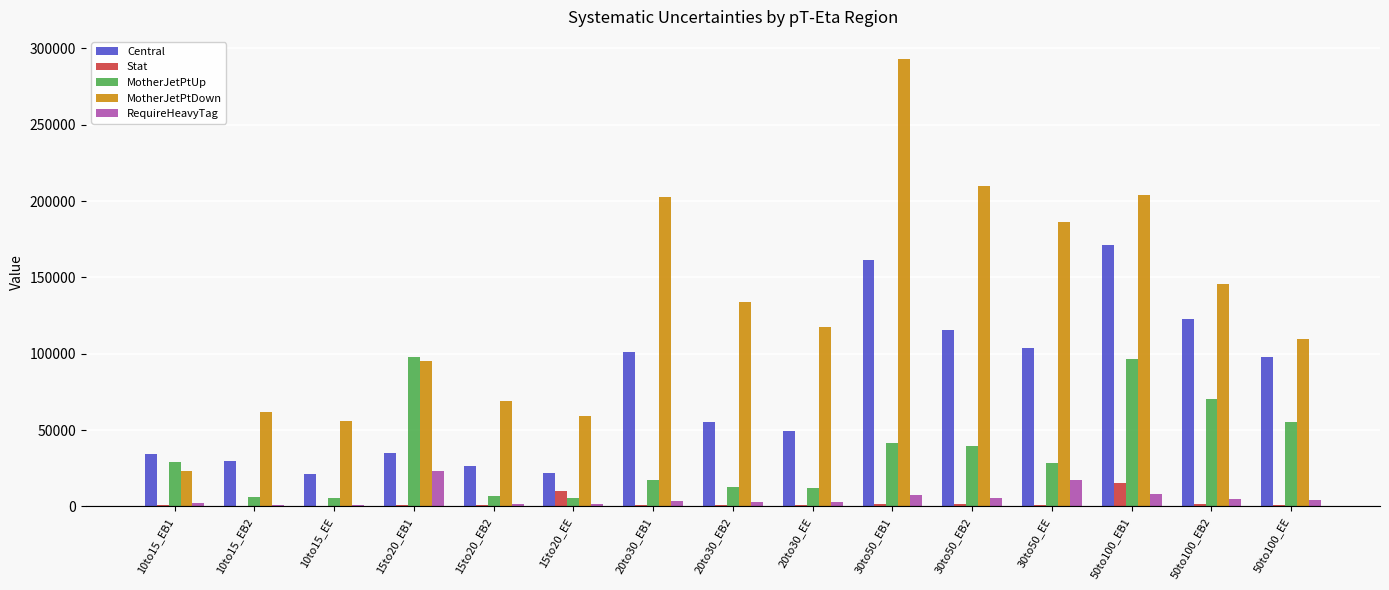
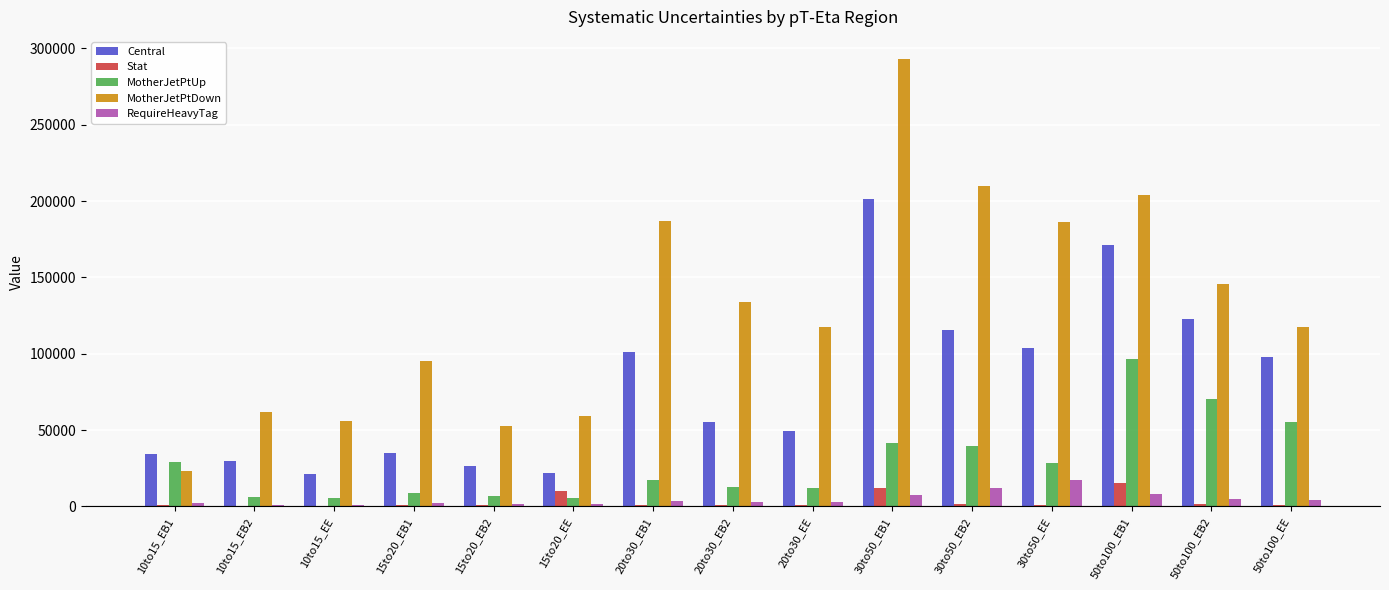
  {
    "Central": {
      "10to15_EB1": 34000,
      "10to15_EB2": 30000,
      "10to15_EE": 21000,
      "15to20_EB1": 35000,
      "15to20_EB2": 26000,
      "15to20_EE": 22000,
      "20to30_EB1": 101000,
      "20to30_EB2": 55000,
      "20to30_EE": 50000,
-     "30to50_EB1": 161000,
+     "30to50_EB1": 202000,
      "30to50_EB2": 116000,
      "30to50_EE": 103000,
      "50to100_EB1": 171000,
      "50to100_EB2": 123000,
      "50to100_EE": 98000
    },
    "Stat": {
      "15to20_EE": 10000,
-     "30to50_EB1": 2000,
+     "30to50_EB1": 12000,
      "50to100_EB1": 15000
    },
    "MotherJetPtUp": {
      "10to15_EB1": 29000,
      "10to15_EB2": 6000,
      "10to15_EE": 6000,
-     "15to20_EB1": 98000,
+     "15to20_EB1": 9000,
      "15to20_EB2": 7000,
      "15to20_EE": 5000,
      "20to30_EB1": 17000,
      "20to30_EB2": 12000,
      "20to30_EE": 12000,
      "30to50_EB1": 41000,
      "30to50_EB2": 40000,
      "30to50_EE": 29000,
      "50to100_EB1": 97000,
      "50to100_EB2": 70000,
      "50to100_EE": 55000
    },
    "MotherJetPtDown": {
      "10to15_EB1": 23000,
      "10to15_EB2": 62000,
      "10to15_EE": 56000,
      "15to20_EB1": 96000,
-     "15to20_EB2": 69000,
+     "15to20_EB2": 52000,
      "15to20_EE": 59000,
-     "20to30_EB1": 203000,
+     "20to30_EB1": 187000,
      "20to30_EB2": 134000,
      "20to30_EE": 118000,
      "30to50_EB1": 293000,
      "30to50_EB2": 210000,
      "30to50_EE": 186000,
      "50to100_EB1": 204000,
      "50to100_EB2": 146000,
-     "50to100_EE": 110000
+     "50to100_EE": 118000
    },
    "RequireHeavyTag": {
      "10to15_EB1": 2000,
-     "15to20_EB1": 23000,
+     "15to20_EB1": 2000,
      "15to20_EB2": 2000,
      "20to30_EB1": 4000,
      "20to30_EB2": 3000,
      "20to30_EE": 3000,
      "30to50_EB1": 8000,
-     "30to50_EB2": 6000,
+     "30to50_EB2": 12000,
      "30to50_EE": 17000,
      "50to100_EB1": 8000,
      "50to100_EB2": 5000,
      "50to100_EE": 4000
    }
  }
